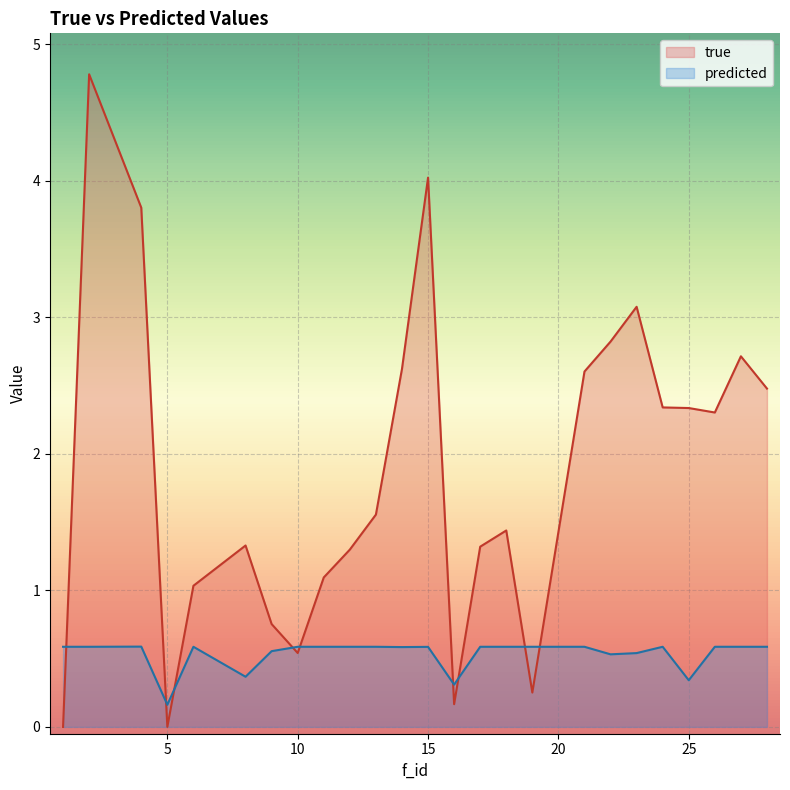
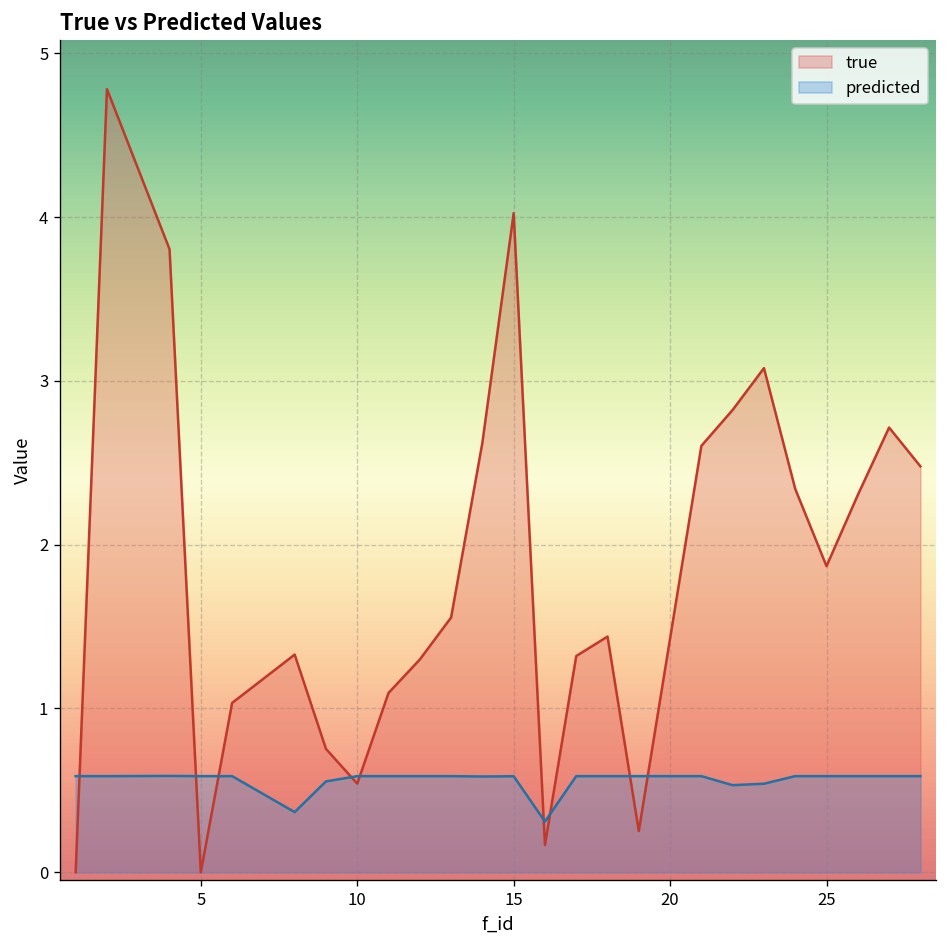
  {
    "true": {
      "5": 0.00,
      "10": 0.54,
      "15": 4.02,
-     "25": 2.34
+     "25": 1.87
    },
    "predicted": {
-     "5": 0.16,
+     "5": 0.59,
      "10": 0.59,
      "15": 0.59,
-     "25": 0.34
+     "25": 0.59
    }
  }
